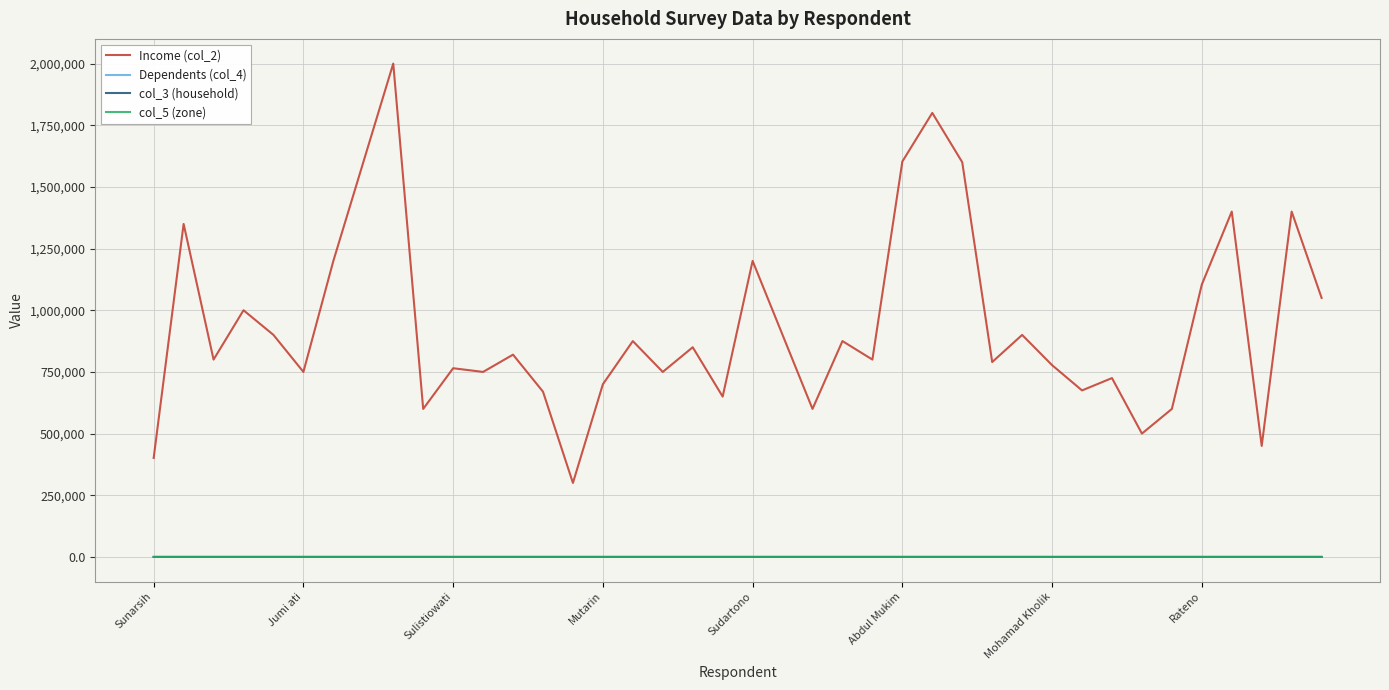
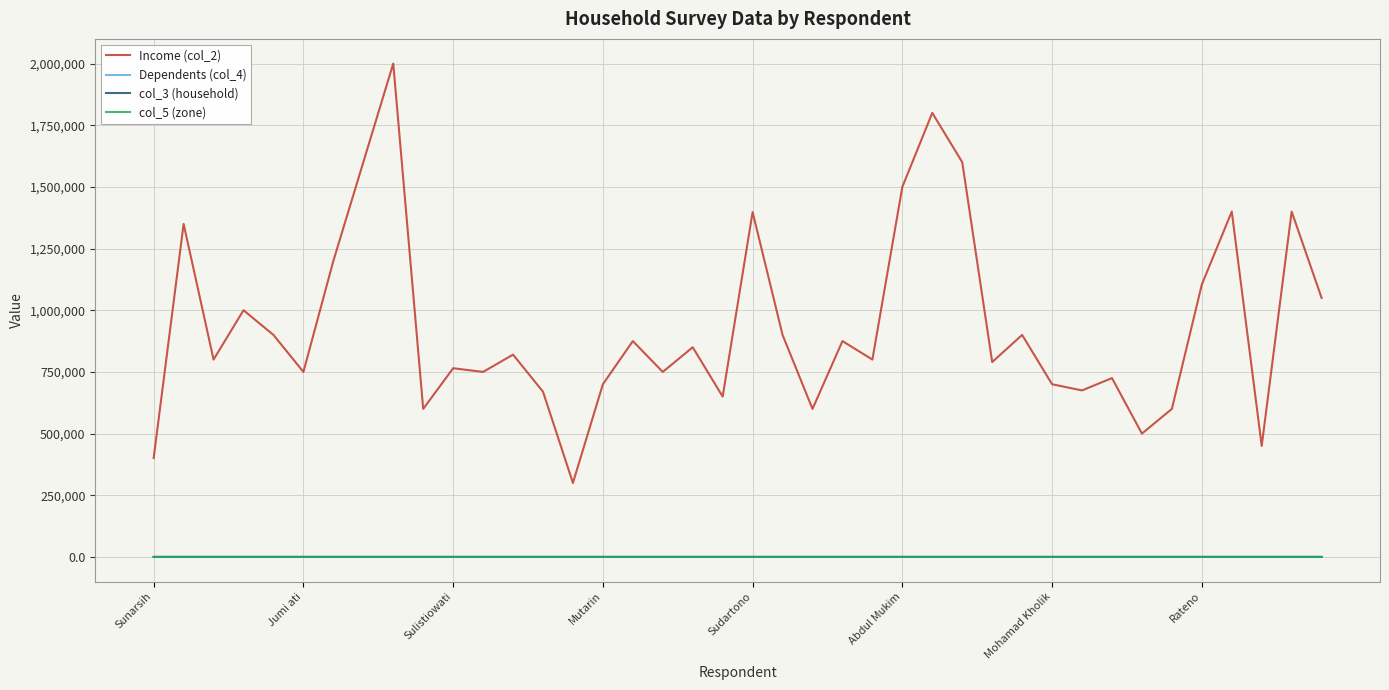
  {
    "Income (col_2)": {
      "Sunarsih": "400,000",
      "Jumi ati": "750,000",
      "Sulistiowati": "760,000",
      "Mutarin": "700,000",
-     "Sudartono": "1,200,000",
-     "Abdul Mukim": "1,600,000",
-     "Mohamad Kholik": "780,000",
+     "Sudartono": "1,400,000",
+     "Abdul Mukim": "1,500,000",
+     "Mohamad Kholik": "700,000",
      "Rateno": "1,100,000"
    },
    "col_5 (zone)": {
      "Sunarsih": "0",
      "Jumi ati": "0",
      "Sulistiowati": "0",
      "Mutarin": "0",
      "Sudartono": "0",
      "Abdul Mukim": "0",
      "Mohamad Kholik": "0",
      "Rateno": "0"
    }
  }
